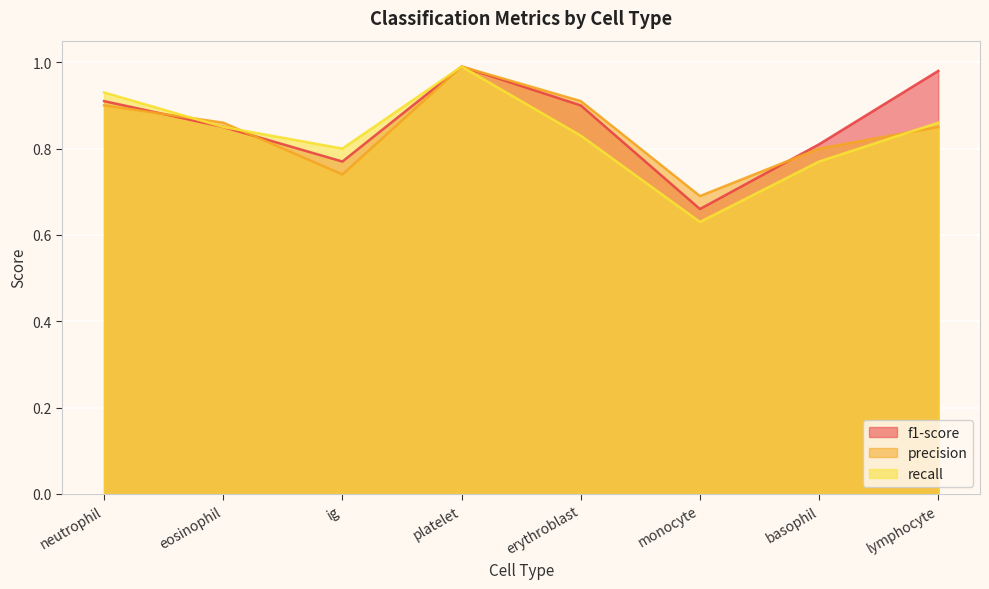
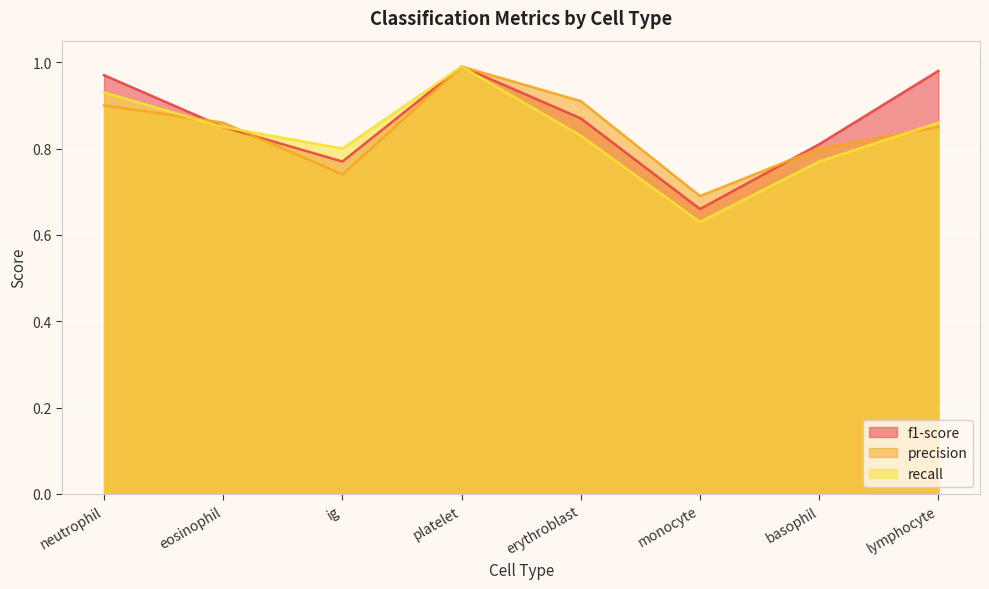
  {
    "f1-score": {
-     "neutrophil": 0.91,
+     "neutrophil": 0.97,
      "ig": 0.77,
-     "erythroblast": 0.90,
+     "erythroblast": 0.87,
      "monocyte": 0.66,
      "basophil": 0.81,
      "lymphocyte": 0.98
    }
  }
